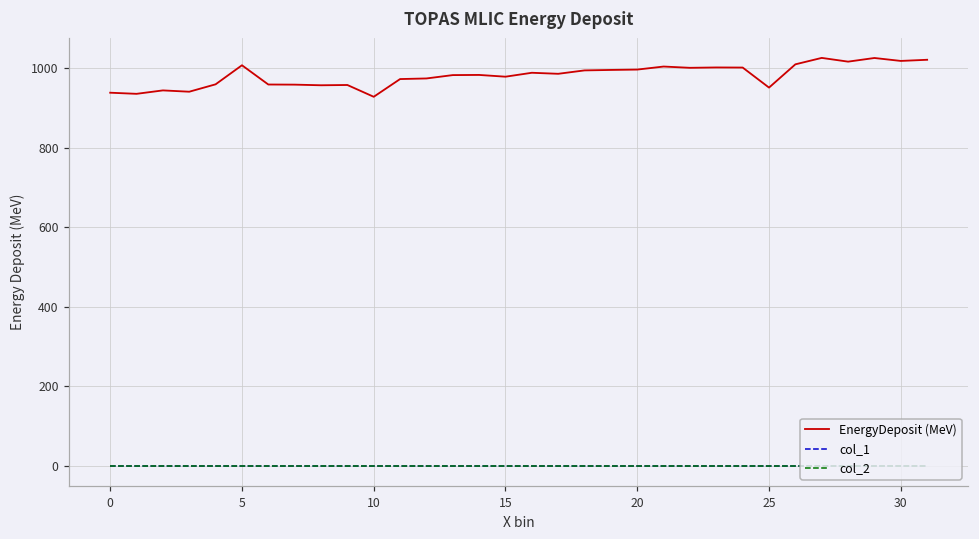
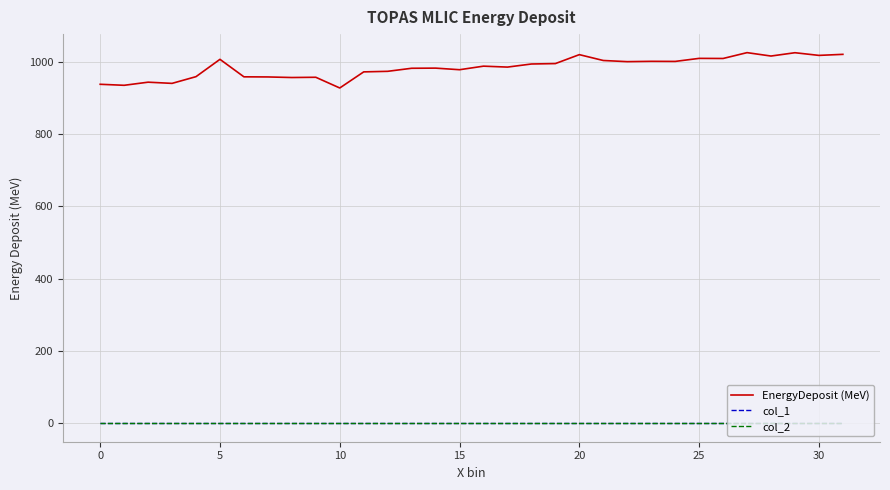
  {
    "EnergyDeposit (MeV)": {
      "0": 940,
      "5": 1010,
      "10": 930,
      "15": 980,
-     "20": 1000,
-     "25": 950,
+     "20": 1020,
+     "25": 1010,
      "30": 1020
    },
    "col_2": {
      "0": 0,
      "5": 0,
      "10": 0,
      "15": 0,
      "20": 0,
      "25": 0
    }
  }
